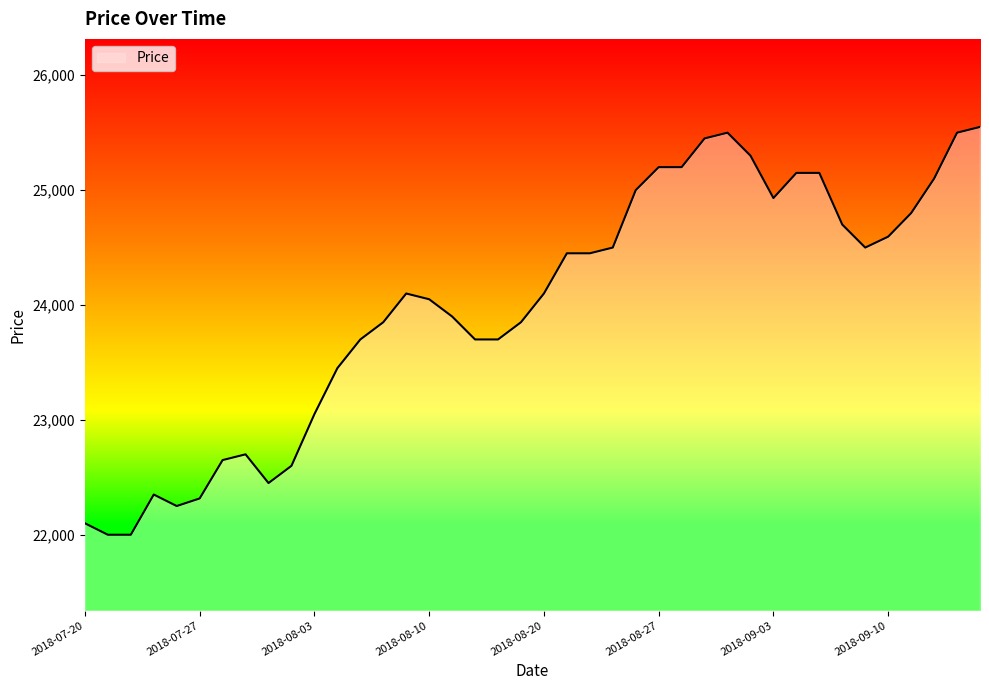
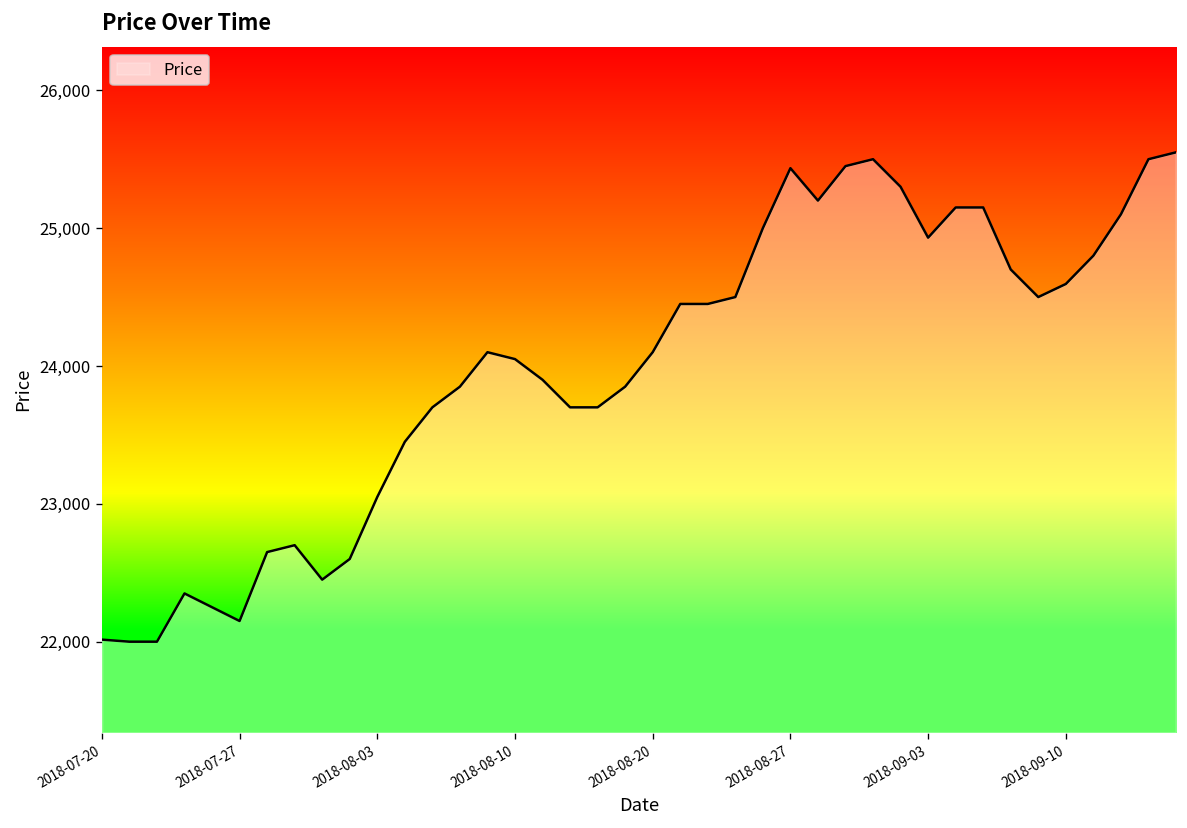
  {
-   "2018-07-20": "22,100",
-   "2018-07-27": "22,320",
+   "2018-07-20": "22,020",
+   "2018-07-27": "22,150",
    "2018-08-03": "23,050",
    "2018-08-10": "24,050",
    "2018-08-20": "24,100",
-   "2018-08-27": "25,200",
+   "2018-08-27": "25,440",
    "2018-09-03": "24,930",
    "2018-09-10": "24,600"
  }
